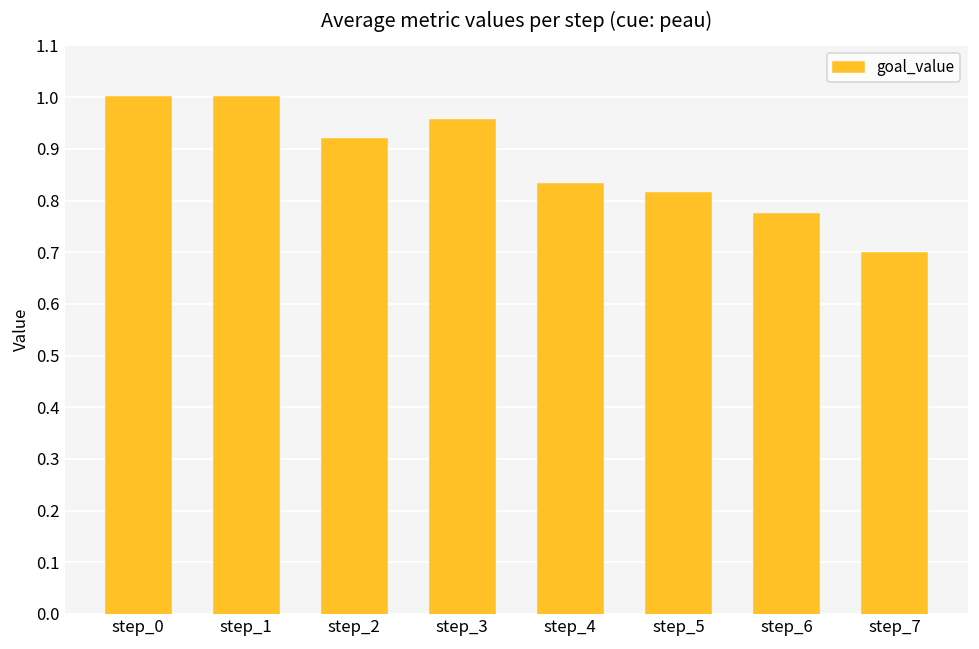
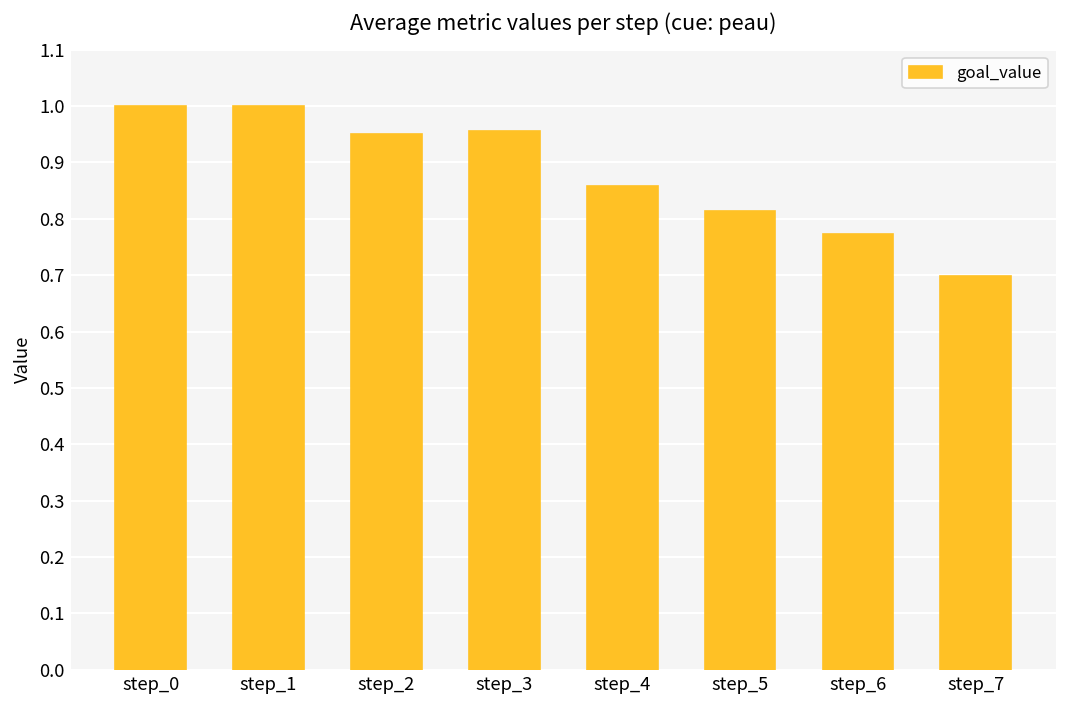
  {
    "step_0": 1.00,
    "step_1": 1.00,
-   "step_2": 0.92,
+   "step_2": 0.95,
    "step_3": 0.96,
-   "step_4": 0.83,
+   "step_4": 0.86,
    "step_5": 0.81,
    "step_6": 0.77,
    "step_7": 0.70
  }
